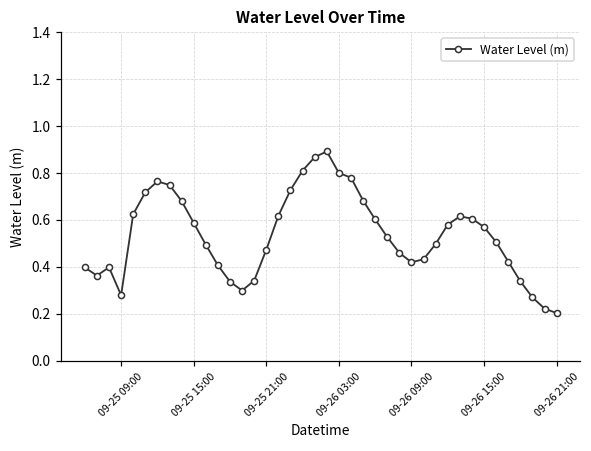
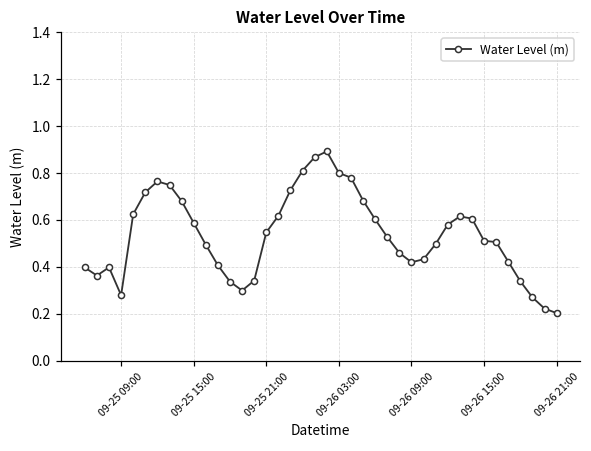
  {
    "09-25 09:00": 0.28,
    "09-25 15:00": 0.59,
-   "09-25 21:00": 0.47,
+   "09-25 21:00": 0.55,
    "09-26 03:00": 0.80,
    "09-26 09:00": 0.42,
-   "09-26 15:00": 0.57,
+   "09-26 15:00": 0.51,
    "09-26 21:00": 0.20
  }
